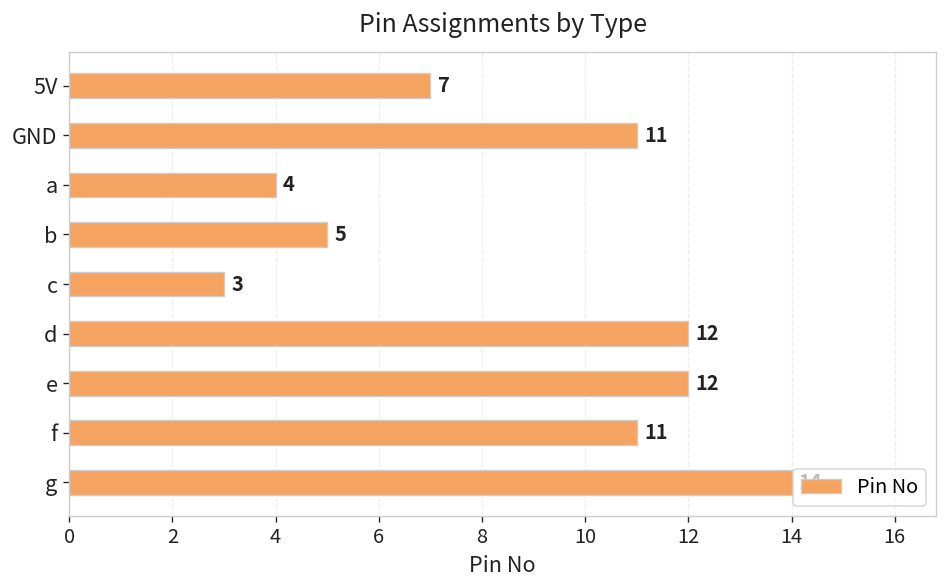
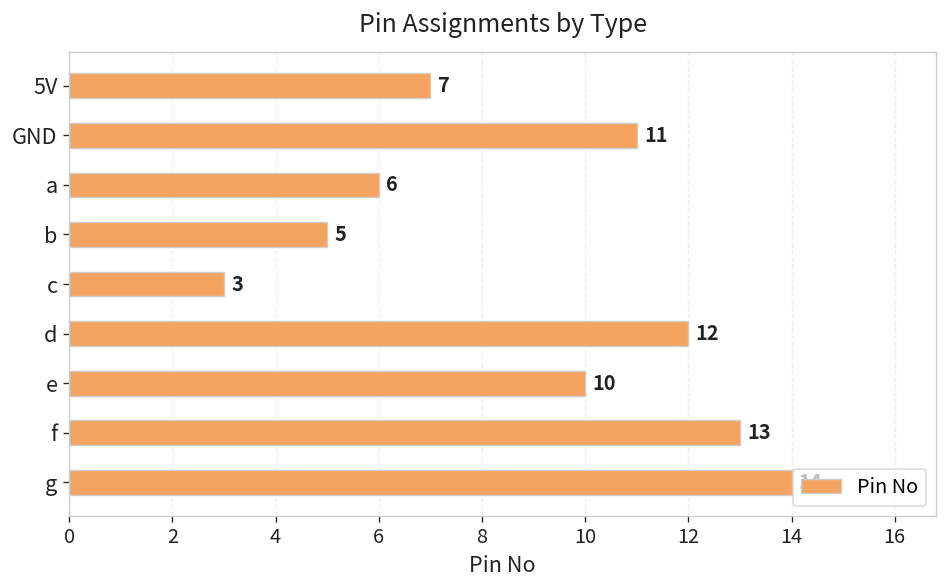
  {
    "5V": 7,
    "GND": 11,
-   "a": 4,
+   "a": 6,
    "b": 5,
    "c": 3,
    "d": 12,
-   "e": 12,
-   "f": 11
+   "e": 10,
+   "f": 13
  }
